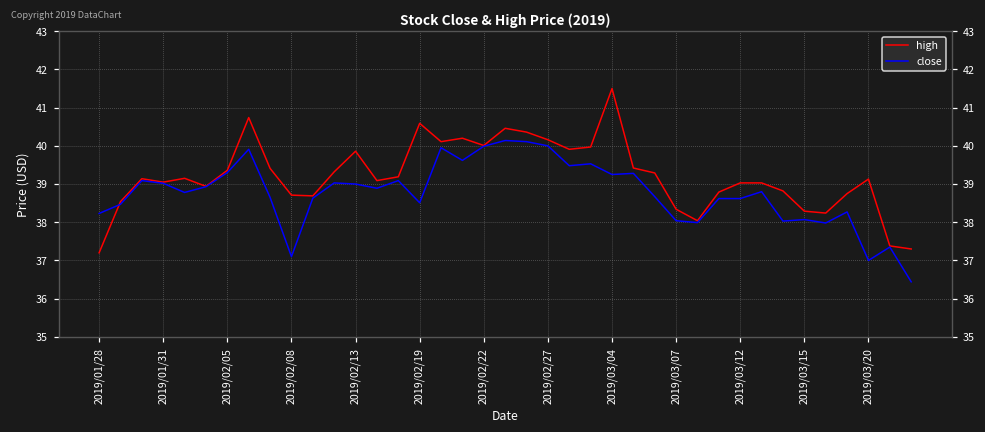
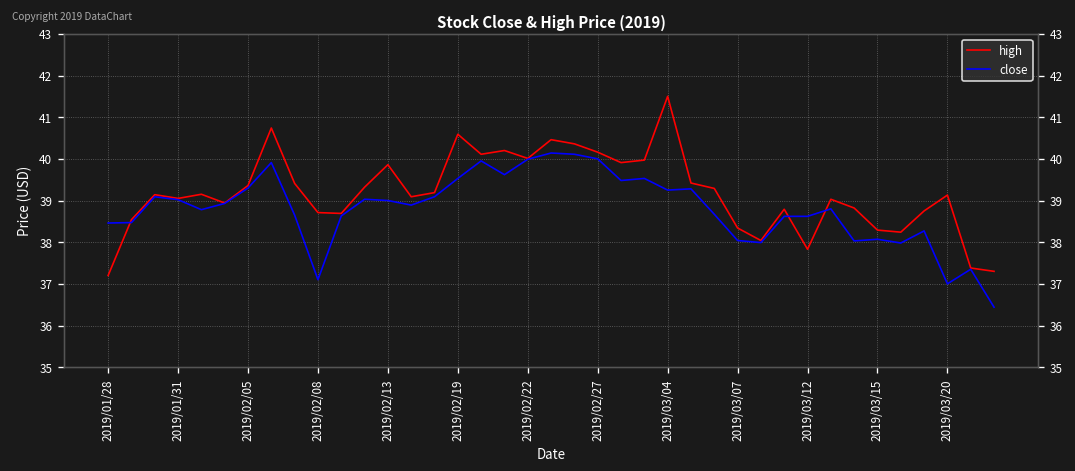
  {
    "high": {
      "2019/01/28": 37.2,
      "2019/02/08": 38.7,
      "2019/02/13": 39.9,
      "2019/02/19": 40.6,
      "2019/02/27": 40.2,
      "2019/03/04": 41.5,
      "2019/03/07": 38.3,
-     "2019/03/12": 39.0,
+     "2019/03/12": 37.8,
      "2019/03/15": 38.3,
      "2019/03/20": 39.1
    },
    "close": {
-     "2019/01/28": 38.2,
+     "2019/01/28": 38.5,
      "2019/02/08": 37.1,
      "2019/02/13": 39.0,
-     "2019/02/19": 38.5,
+     "2019/02/19": 39.5,
      "2019/02/27": 40.0,
      "2019/03/04": 39.3,
      "2019/03/07": 38.0,
      "2019/03/12": 38.6,
      "2019/03/15": 38.1,
      "2019/03/20": 37.0
    }
  }
